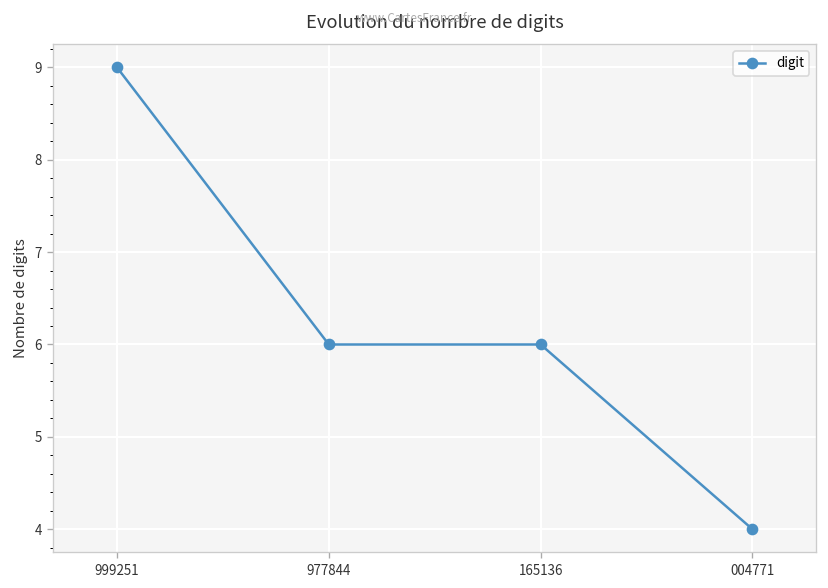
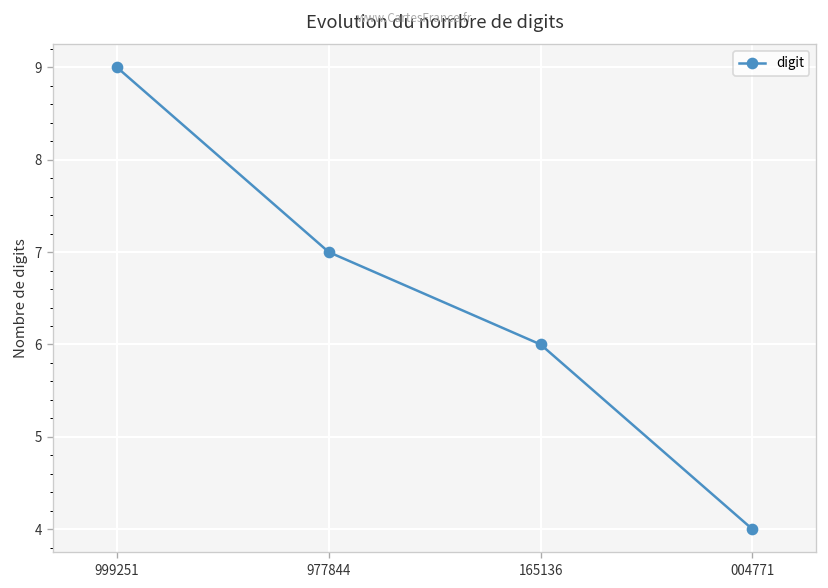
  {
    "999251": 9,
-   "977844": 6,
+   "977844": 7,
    "165136": 6,
    "004771": 4
  }
